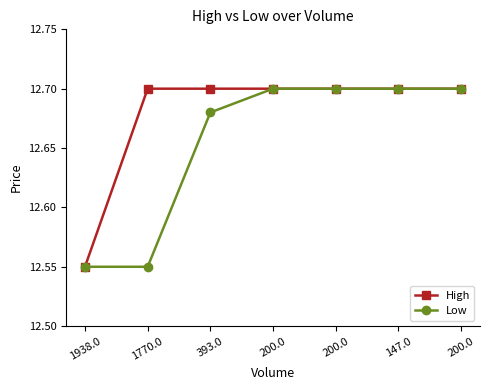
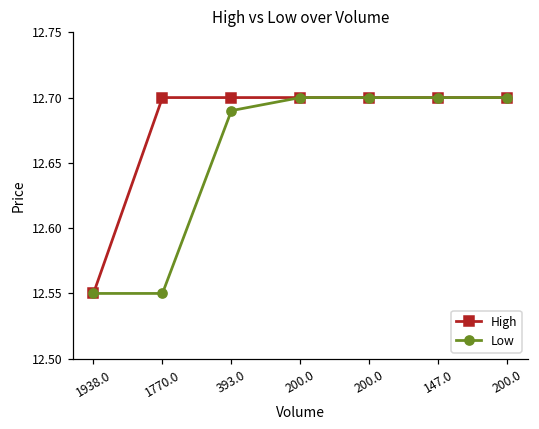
  {
    "High": {
      "1770.0": 12.70,
      "393.0": 12.70
    },
    "Low": {
      "1770.0": 12.55,
-     "393.0": 12.68
+     "393.0": 12.69
    }
  }
